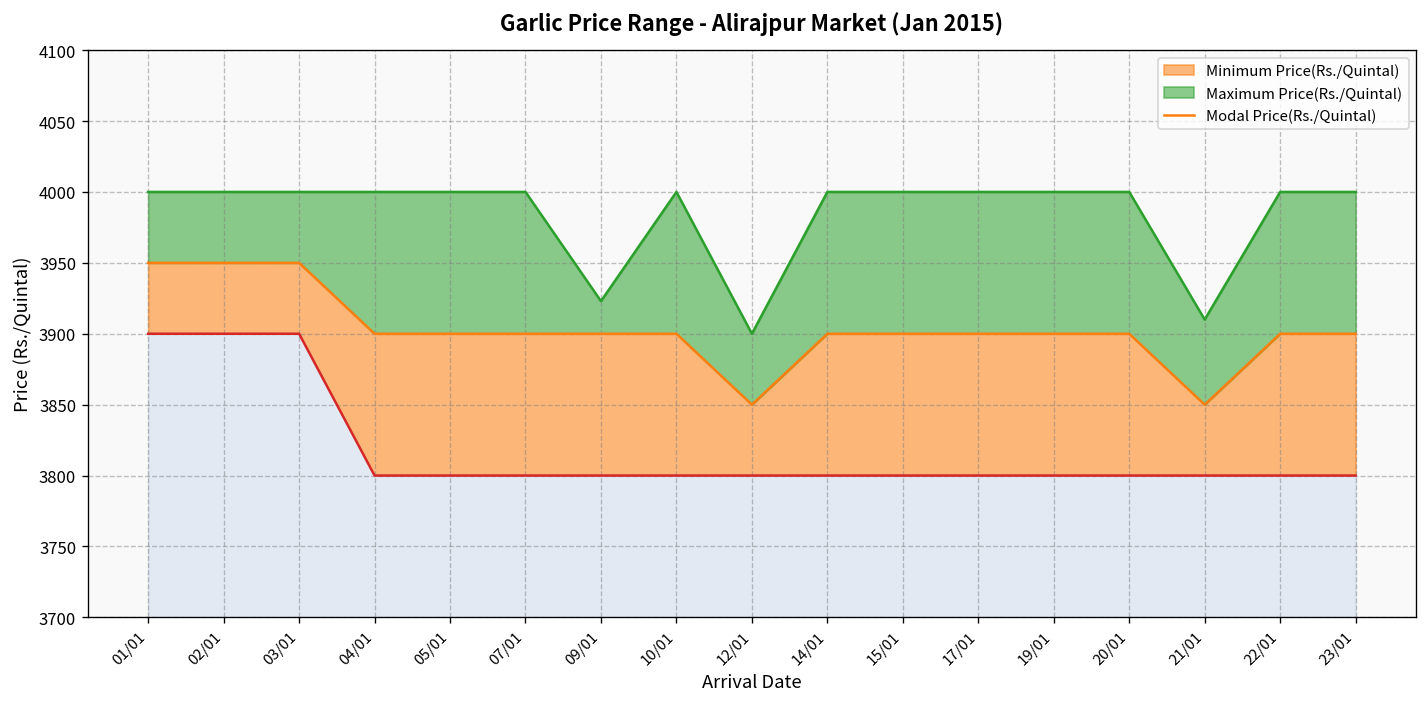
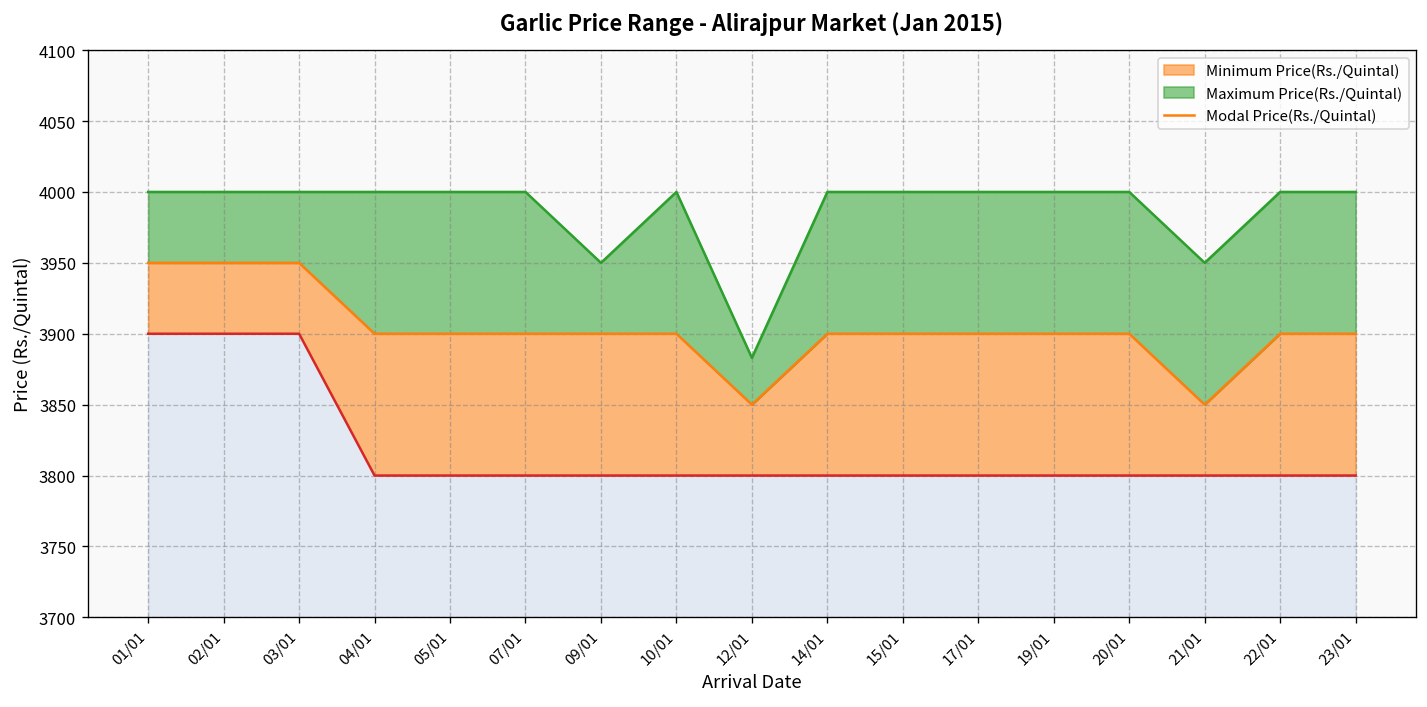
  {
    "Maximum Price(Rs./Quintal)": {
      "01/01": 4000,
      "02/01": 4000,
      "03/01": 4000,
      "04/01": 4000,
      "05/01": 4000,
      "07/01": 4000,
-     "09/01": 3923,
+     "09/01": 3950,
      "10/01": 4000,
-     "12/01": 3900,
+     "12/01": 3883,
      "14/01": 4000,
      "15/01": 4000,
      "17/01": 4000,
      "19/01": 4000,
      "20/01": 4000,
-     "21/01": 3910,
+     "21/01": 3950,
      "22/01": 4000,
      "23/01": 4000
    }
  }
